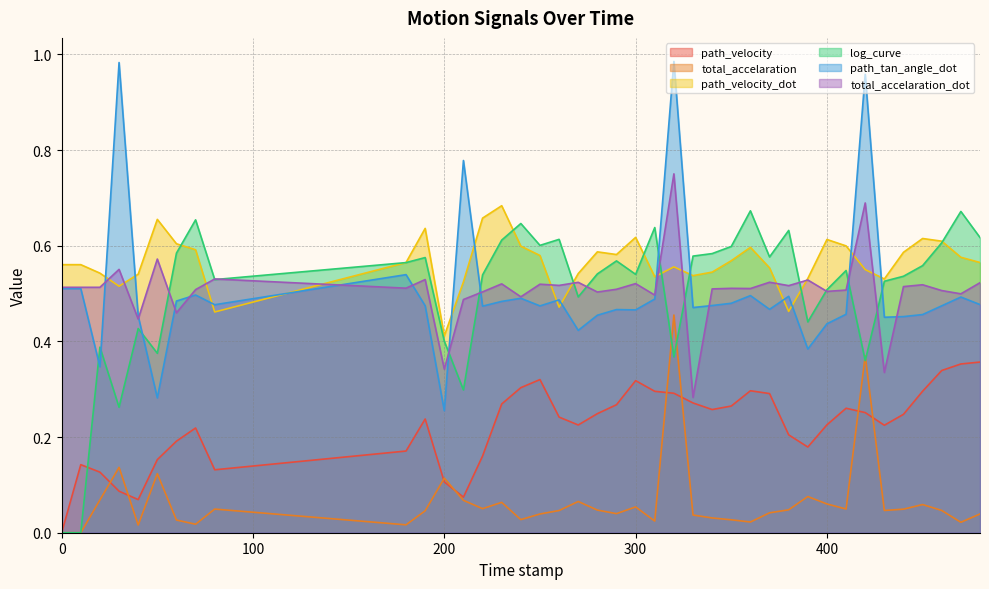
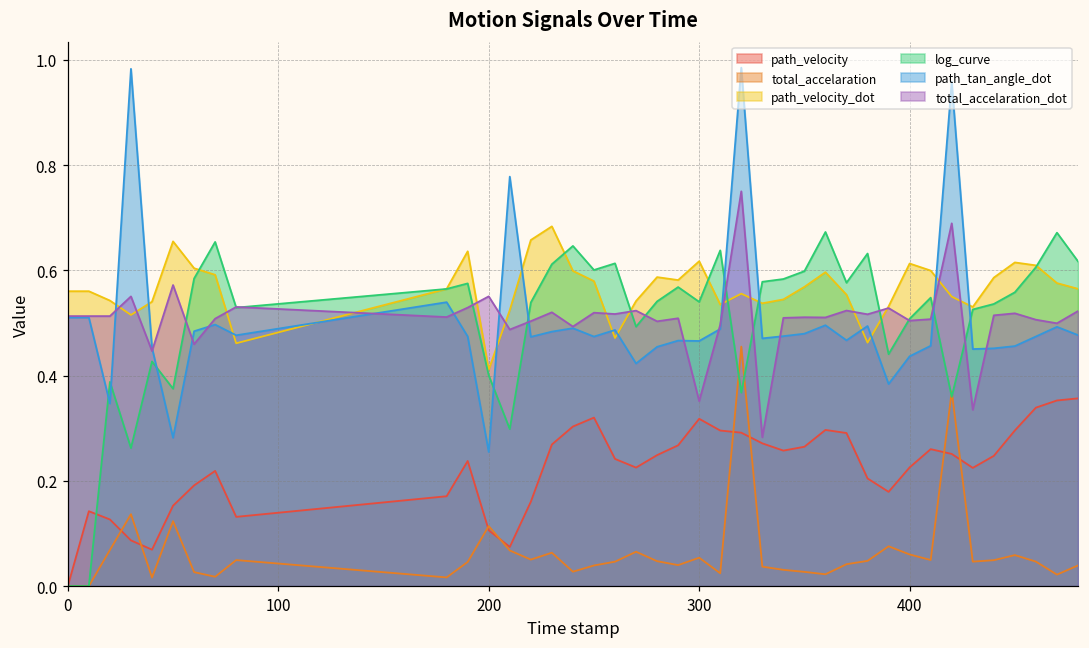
  {
    "log_curve": {
      "200": 0.40,
      "300": 0.54
    },
    "path_tan_angle_dot": {
      "200": 0.25,
      "300": 0.47,
      "400": 0.44
    },
    "total_accelaration_dot": {
-     "200": 0.34,
-     "300": 0.52
+     "200": 0.55,
+     "300": 0.35
    }
  }
